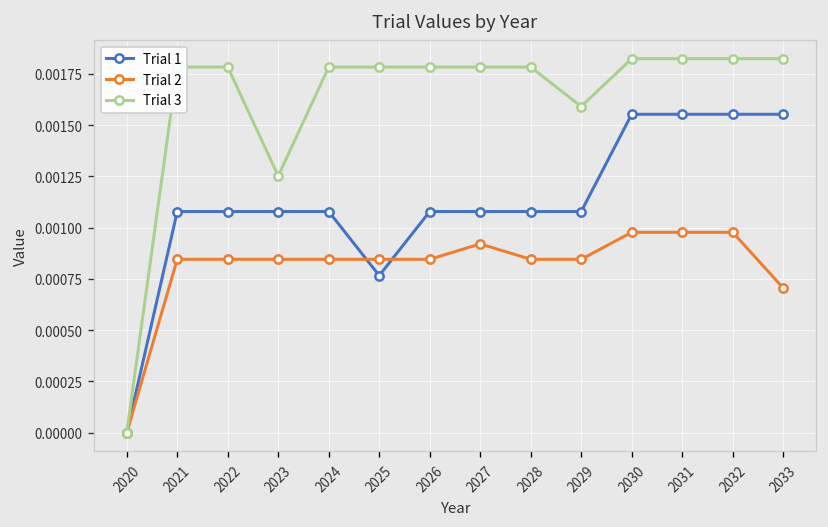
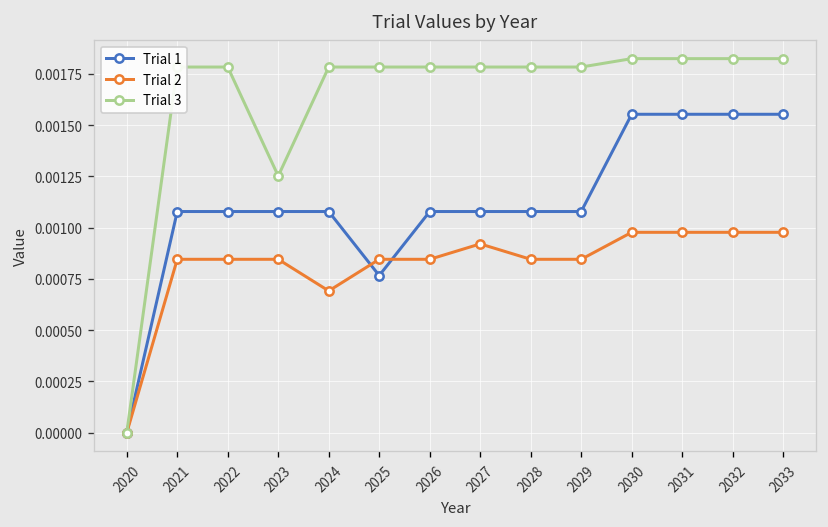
  {
    "Trial 1": {
      "2021": 0.00108,
      "2022": 0.00108,
      "2023": 0.00108,
      "2024": 0.00108,
      "2025": 0.00077,
      "2026": 0.00108,
      "2027": 0.00108,
      "2028": 0.00108,
      "2029": 0.00108,
      "2030": 0.00155,
      "2031": 0.00155,
      "2032": 0.00155,
      "2033": 0.00155
    },
    "Trial 2": {
      "2021": 0.00085,
      "2022": 0.00085,
      "2023": 0.00085,
-     "2024": 0.00085,
+     "2024": 0.00069,
      "2025": 0.00085,
      "2026": 0.00085,
      "2027": 0.00092,
      "2028": 0.00085,
      "2029": 0.00085,
      "2030": 0.00098,
      "2031": 0.00098,
      "2032": 0.00098,
-     "2033": 0.00071
+     "2033": 0.00098
    },
    "Trial 3": {
      "2022": 0.00178,
      "2023": 0.00125,
      "2024": 0.00178,
      "2025": 0.00178,
      "2026": 0.00178,
      "2027": 0.00178,
      "2028": 0.00178,
-     "2029": 0.00159,
+     "2029": 0.00178,
      "2030": 0.00182,
      "2031": 0.00182,
      "2032": 0.00182,
      "2033": 0.00182
    }
  }
